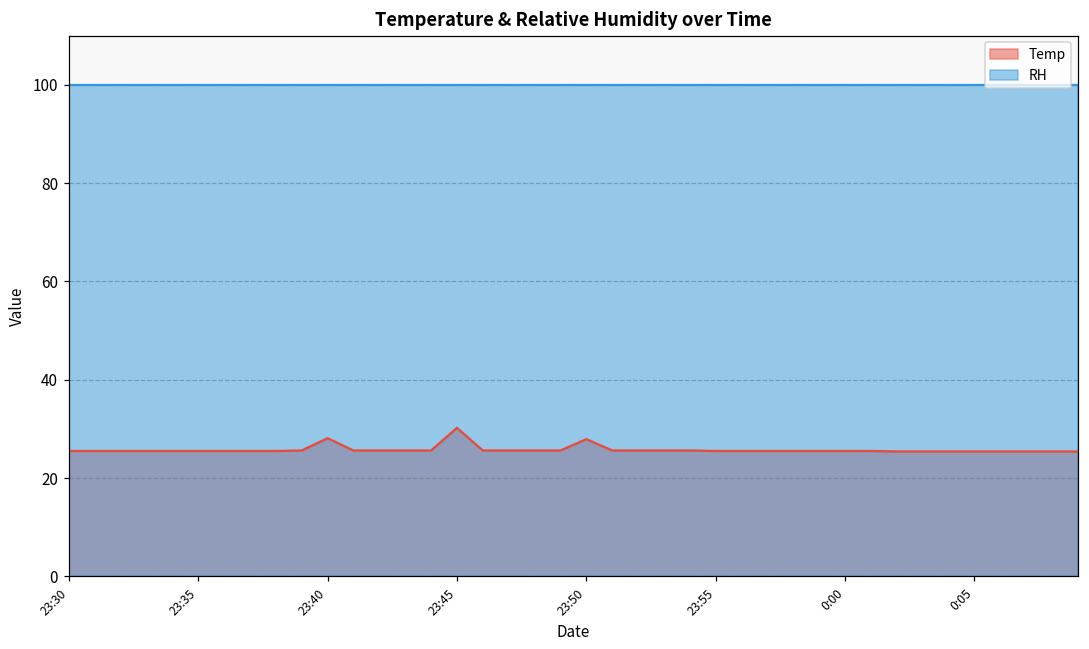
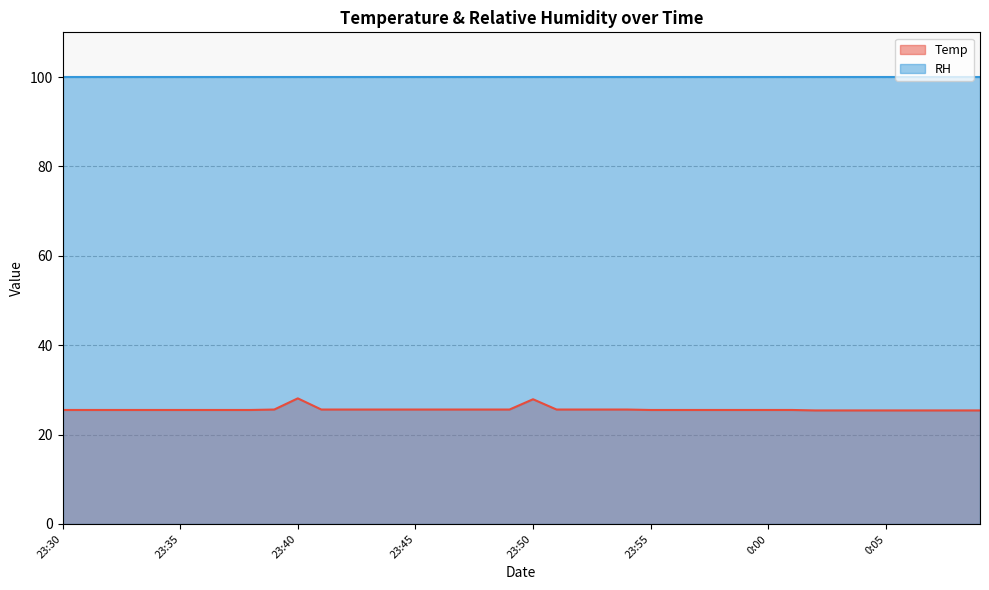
  {
    "Temp": {
      "23:30": 26,
      "23:35": 26,
      "23:40": 28,
-     "23:45": 30,
+     "23:45": 26,
      "23:50": 28,
      "23:55": 26,
      "0:00": 26,
      "0:05": 25
    },
    "RH": {
      "23:30": 100,
      "23:35": 100,
      "23:40": 100,
      "23:45": 100,
      "23:50": 100,
      "23:55": 100,
      "0:00": 100,
      "0:05": 100
    }
  }
